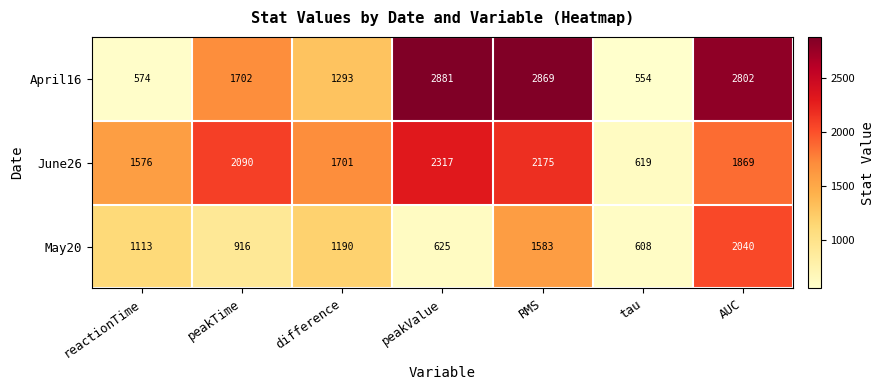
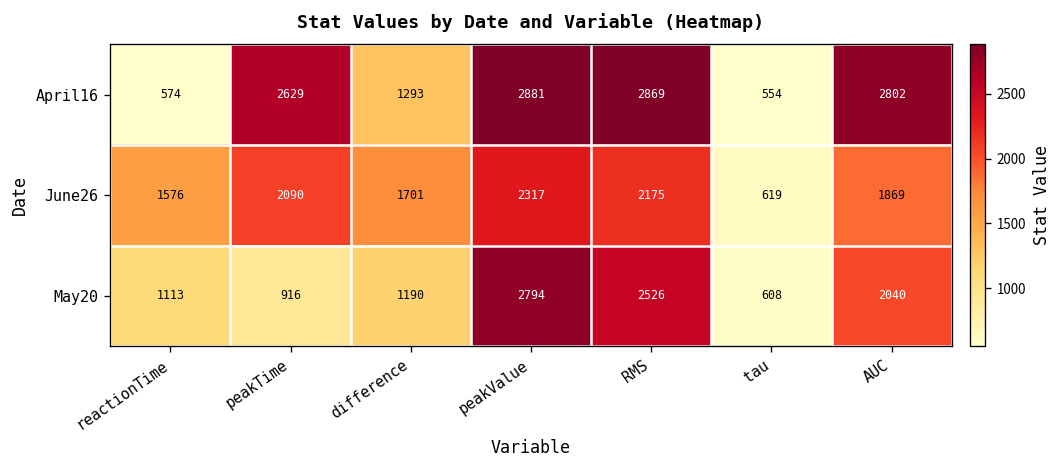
  {
    "April16": {
      "reactionTime": 574,
-     "peakTime": 1702,
+     "peakTime": 2629,
      "difference": 1293,
      "peakValue": 2881,
      "RMS": 2869,
      "tau": 554,
      "AUC": 2802
    },
    "June26": {
      "reactionTime": 1576,
      "peakTime": 2090,
      "difference": 1701,
      "peakValue": 2317,
      "RMS": 2175,
      "tau": 619,
      "AUC": 1869
    },
    "May20": {
      "reactionTime": 1113,
      "peakTime": 916,
      "difference": 1190,
-     "peakValue": 625,
-     "RMS": 1583,
+     "peakValue": 2794,
+     "RMS": 2526,
      "tau": 608,
      "AUC": 2040
    }
  }
